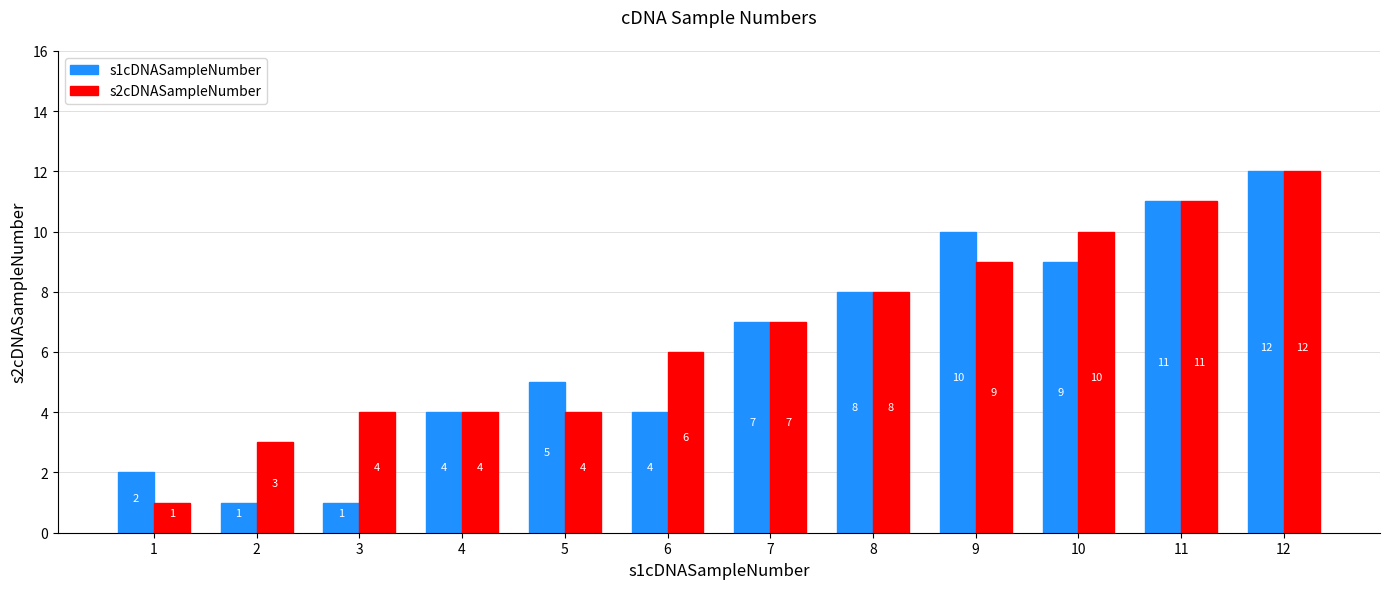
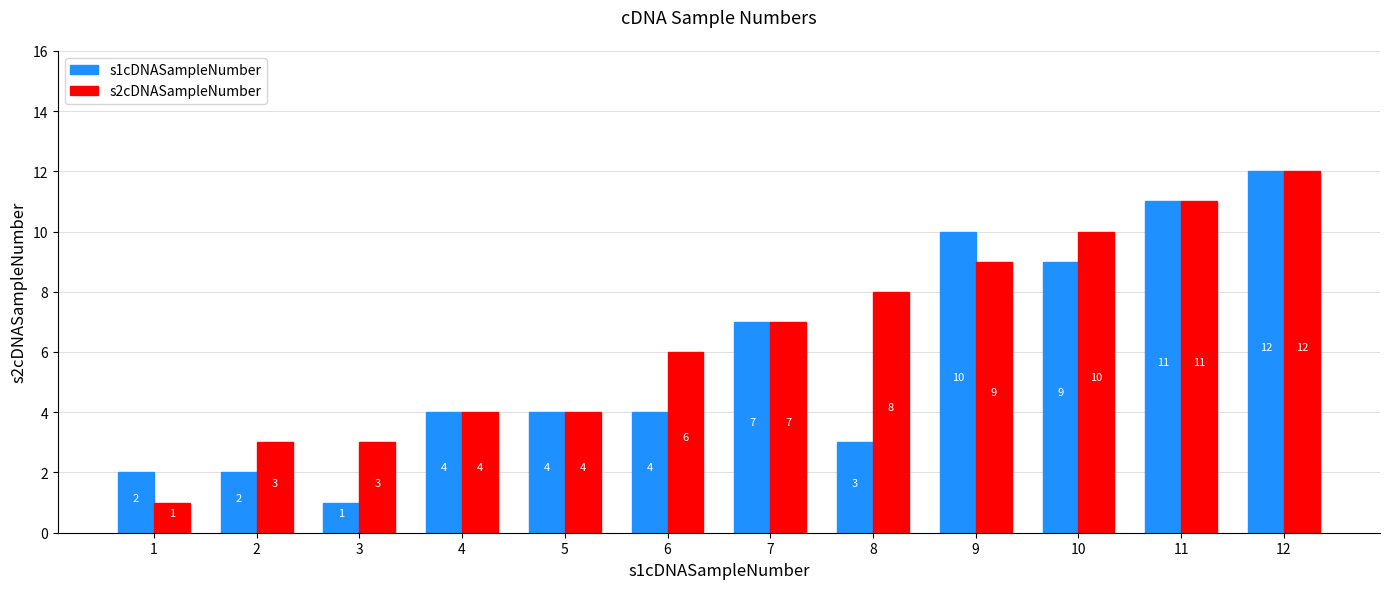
  {
    "s1cDNASampleNumber": {
      "1": 2,
-     "2": 1,
+     "2": 2,
      "3": 1,
      "4": 4,
-     "5": 5,
+     "5": 4,
      "6": 4,
      "7": 7,
-     "8": 8,
+     "8": 3,
      "9": 10,
      "10": 9,
      "11": 11,
      "12": 12
    },
    "s2cDNASampleNumber": {
      "1": 1,
      "2": 3,
-     "3": 4,
+     "3": 3,
      "4": 4,
      "5": 4,
      "6": 6,
      "7": 7,
      "8": 8,
      "9": 9,
      "10": 10,
      "11": 11,
      "12": 12
    }
  }
